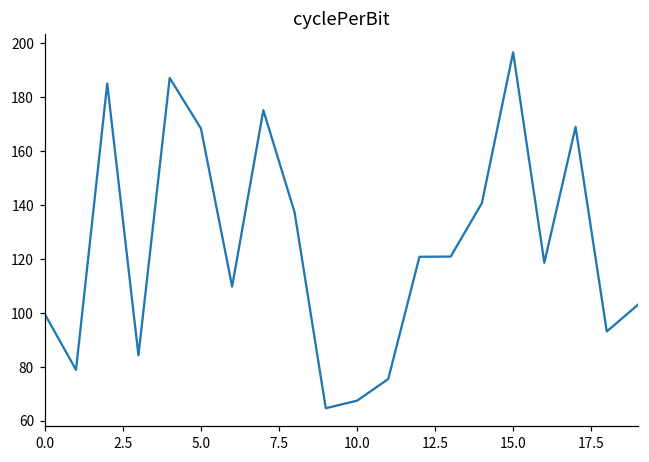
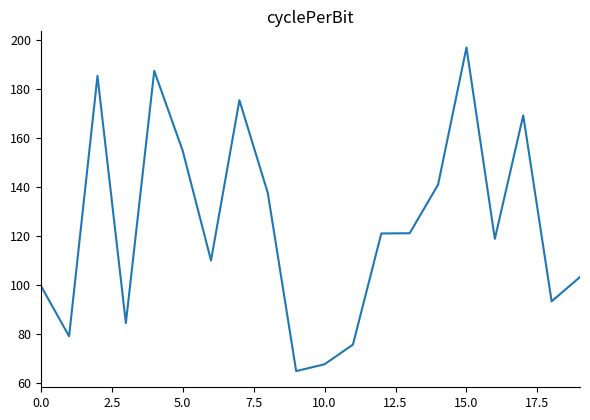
  {
    "0.0": 100,
-   "5.0": 169,
+   "5.0": 155,
    "10.0": 68,
    "15.0": 197
  }
